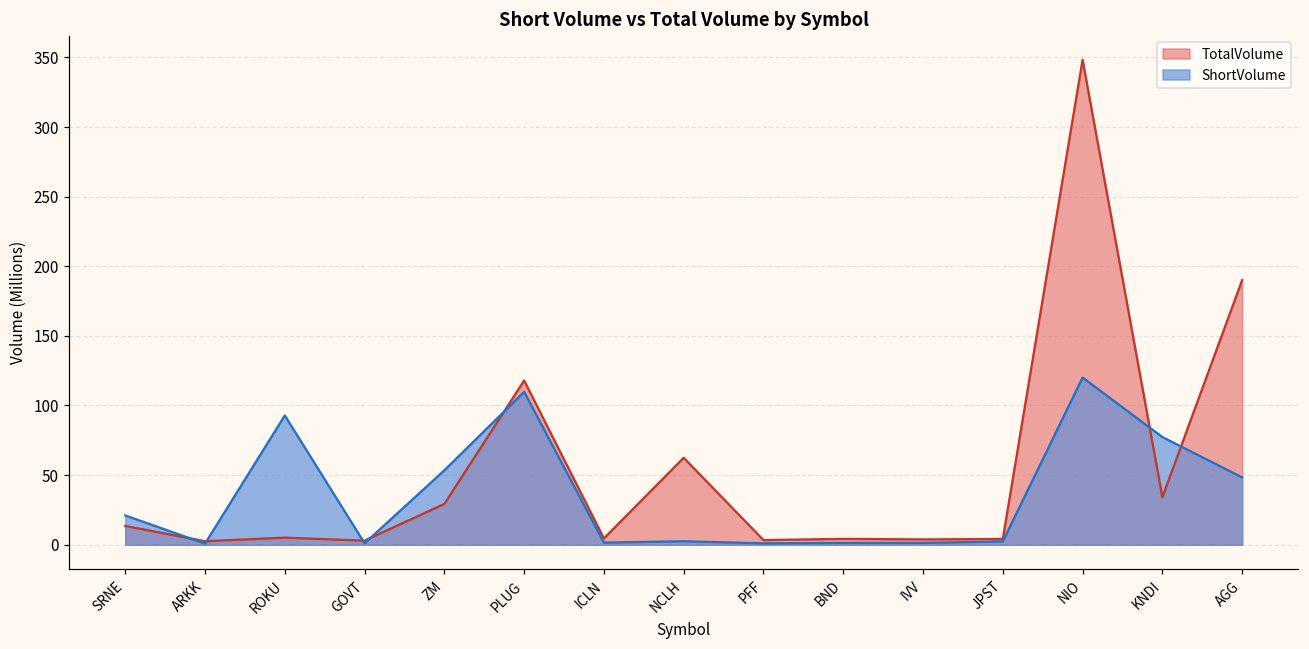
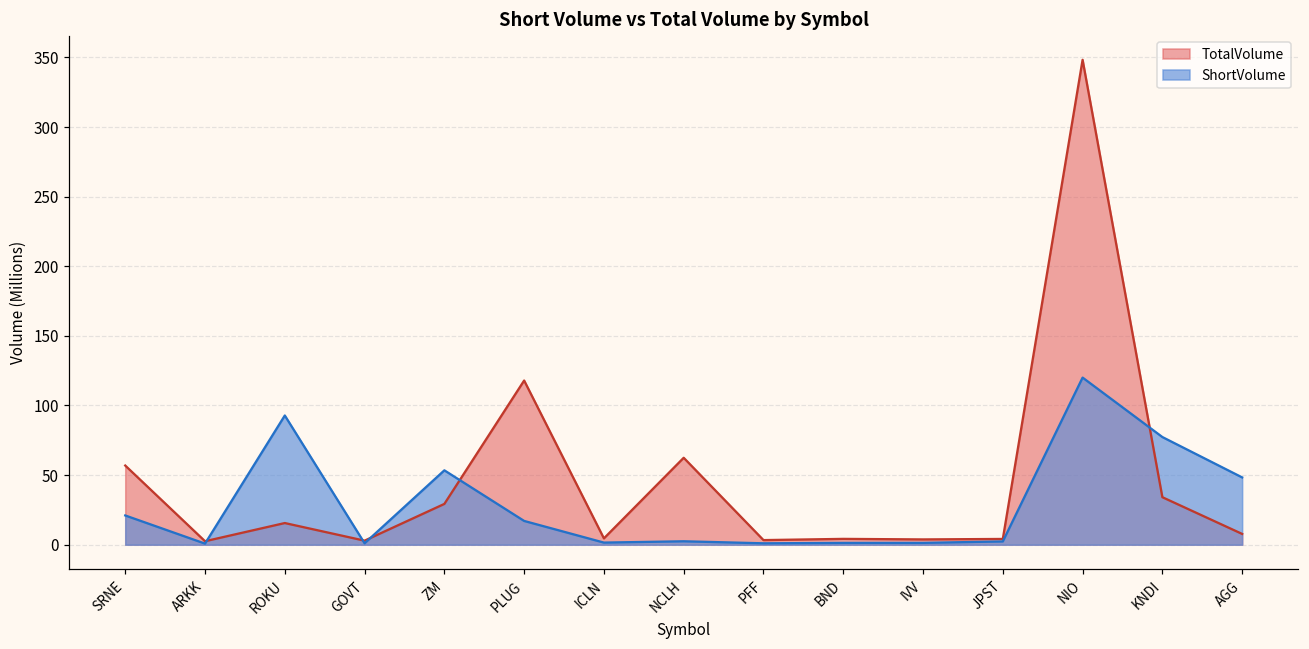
  {
    "TotalVolume": {
-     "SRNE": 13,
-     "ROKU": 5,
+     "SRNE": 57,
+     "ROKU": 16,
      "ZM": 29,
      "PLUG": 118,
      "ICLN": 5,
      "NCLH": 62,
      "PFF": 3,
      "BND": 4,
      "IVV": 4,
      "NIO": 348,
      "KNDI": 34,
-     "AGG": 190
+     "AGG": 8
    },
    "ShortVolume": {
      "SRNE": 21,
      "ROKU": 93,
      "ZM": 53,
-     "PLUG": 110,
+     "PLUG": 17,
      "ICLN": 2,
      "NCLH": 2,
      "PFF": 1,
      "BND": 1,
      "IVV": 1,
      "NIO": 120,
      "KNDI": 77,
      "AGG": 48
    }
  }
